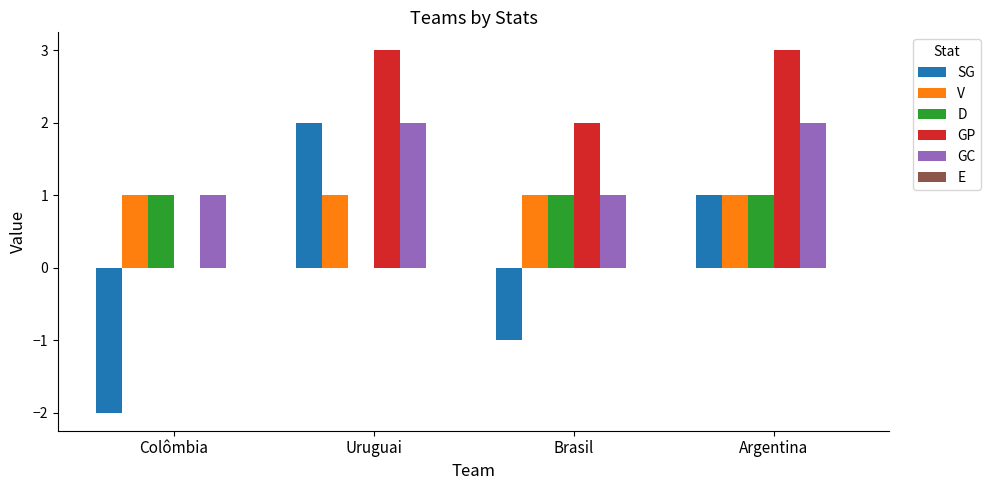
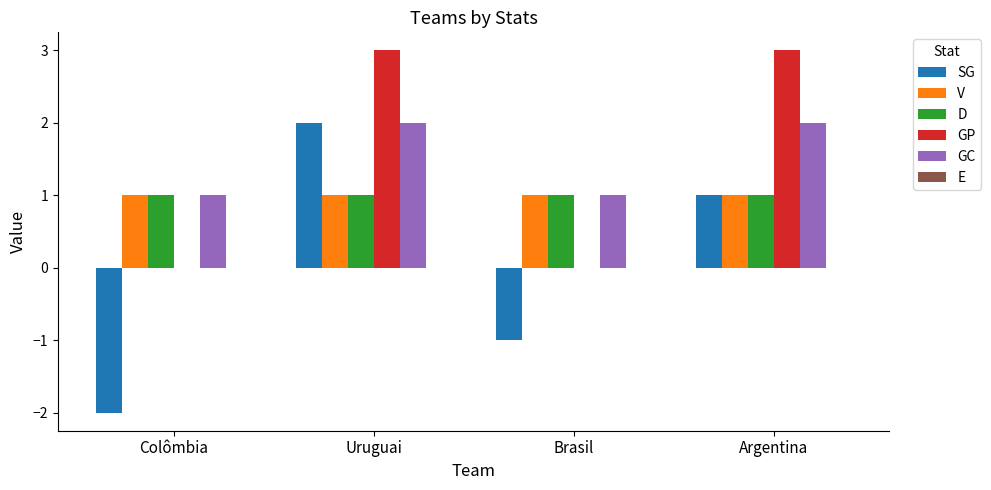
  {
    "SG": {
      "Colômbia": -2,
      "Uruguai": 2,
      "Brasil": -1,
      "Argentina": 1
    },
    "V": {
      "Colômbia": 1,
      "Uruguai": 1,
      "Brasil": 1,
      "Argentina": 1
    },
    "D": {
      "Colômbia": 1,
-     "Uruguai": 0,
+     "Uruguai": 1,
      "Brasil": 1,
      "Argentina": 1
    },
    "GP": {
      "Colômbia": 0,
      "Uruguai": 3,
-     "Brasil": 2,
+     "Brasil": 0,
      "Argentina": 3
    },
    "GC": {
      "Colômbia": 1,
      "Uruguai": 2,
      "Brasil": 1,
      "Argentina": 2
    },
    "E": {
      "Colômbia": 0,
      "Uruguai": 0,
      "Brasil": 0,
      "Argentina": 0
    }
  }
